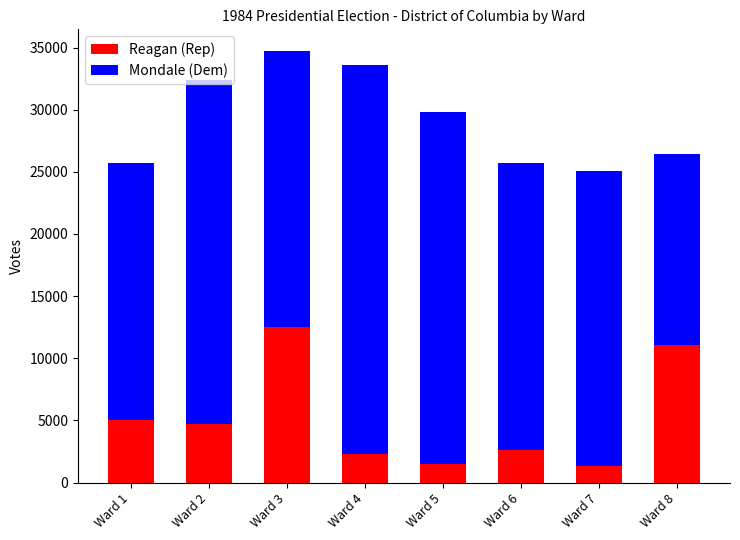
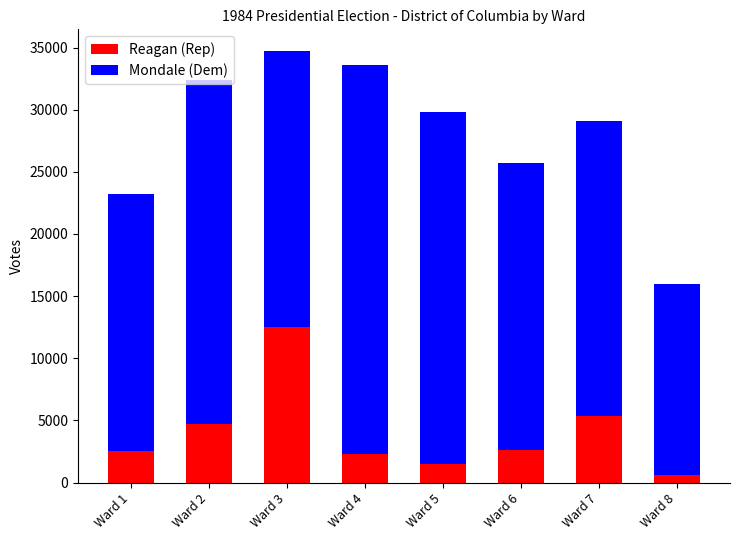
  {
    "Reagan (Rep)": {
-     "Ward 1": 5100,
+     "Ward 1": 2600,
      "Ward 2": 4700,
      "Ward 3": 12500,
      "Ward 4": 2300,
      "Ward 5": 1500,
      "Ward 6": 2600,
-     "Ward 7": 1300,
-     "Ward 8": 11100
+     "Ward 7": 5300,
+     "Ward 8": 600
    },
    "Mondale (Dem)": {
      "Ward 1": 20600,
      "Ward 3": 22200,
      "Ward 4": 31300,
      "Ward 5": 28300,
      "Ward 6": 23100,
      "Ward 7": 23700,
      "Ward 8": 15400
    }
  }
